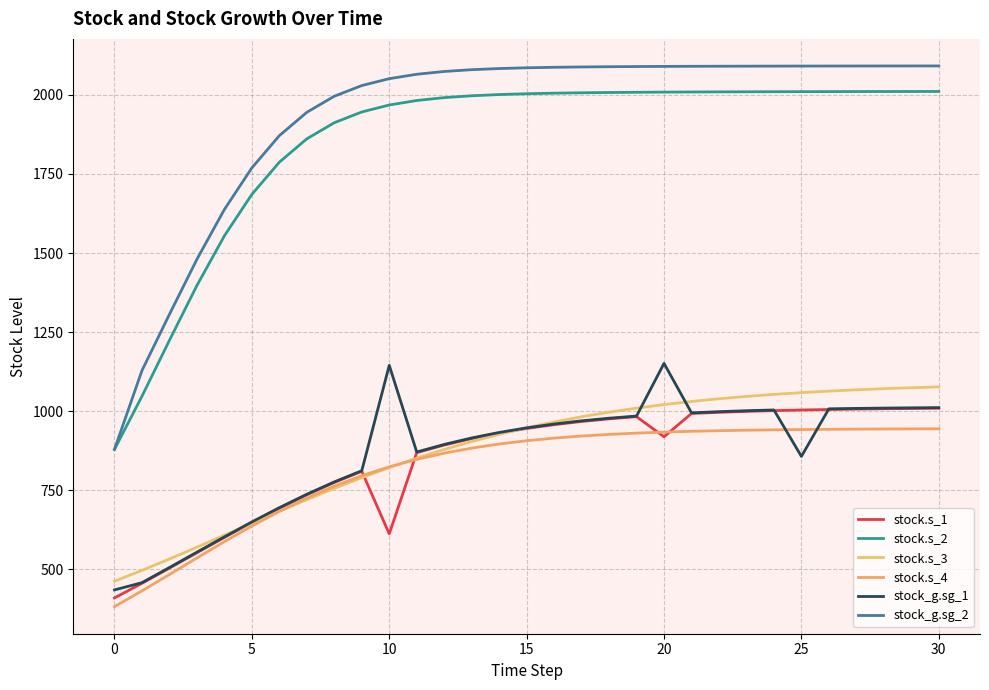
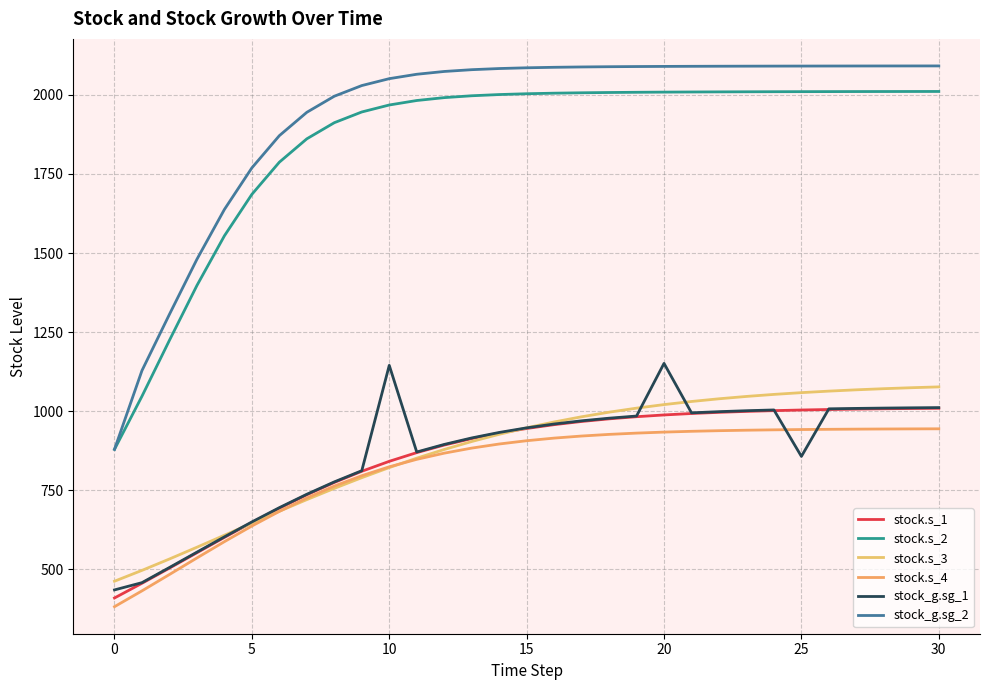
  {
    "stock.s_1": {
      "0": 410,
-     "10": 610,
-     "20": 920,
+     "10": 840,
+     "20": 990,
      "25": 1000
    },
    "stock_g.sg_1": {
      "0": 430,
      "10": 1140,
      "20": 1150,
      "25": 860
    }
  }
